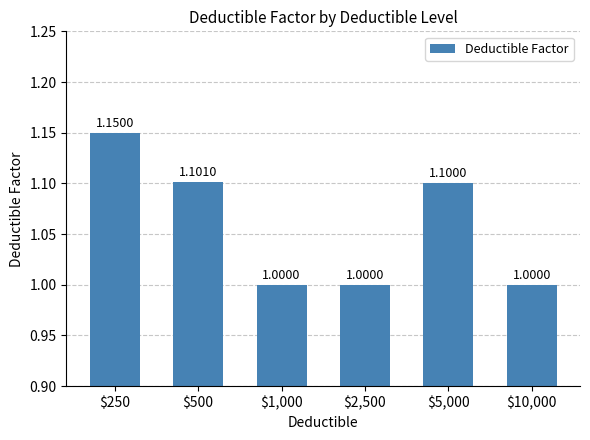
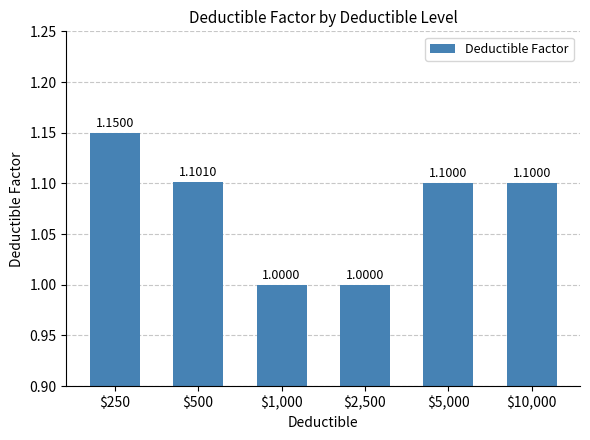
  {
    "$250": 1.1500,
    "$500": 1.1010,
    "$1,000": 1.0000,
    "$2,500": 1.0000,
    "$5,000": 1.1000,
-   "$10,000": 1.0000
+   "$10,000": 1.1000
  }
